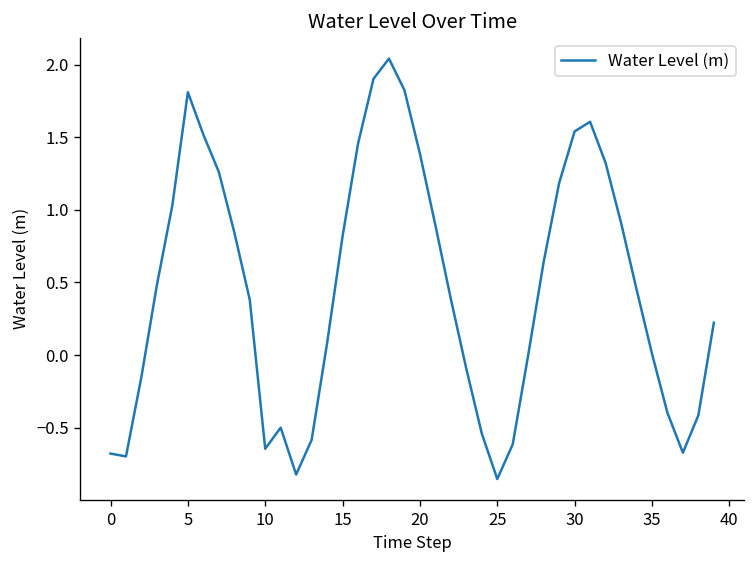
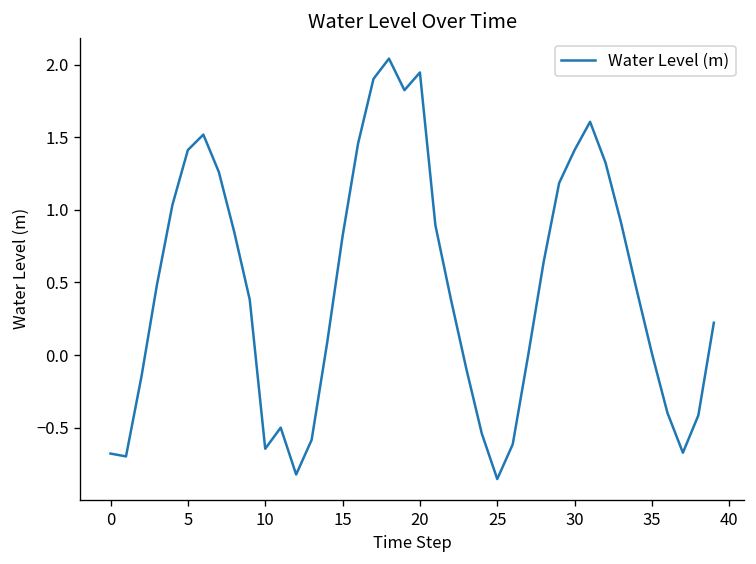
  {
    "0": -0.68,
-   "5": 1.81,
+   "5": 1.41,
    "10": -0.64,
    "15": 0.82,
-   "20": 1.39,
+   "20": 1.95,
    "25": -0.85,
-   "30": 1.54,
+   "30": 1.41,
    "35": 0.01
  }
